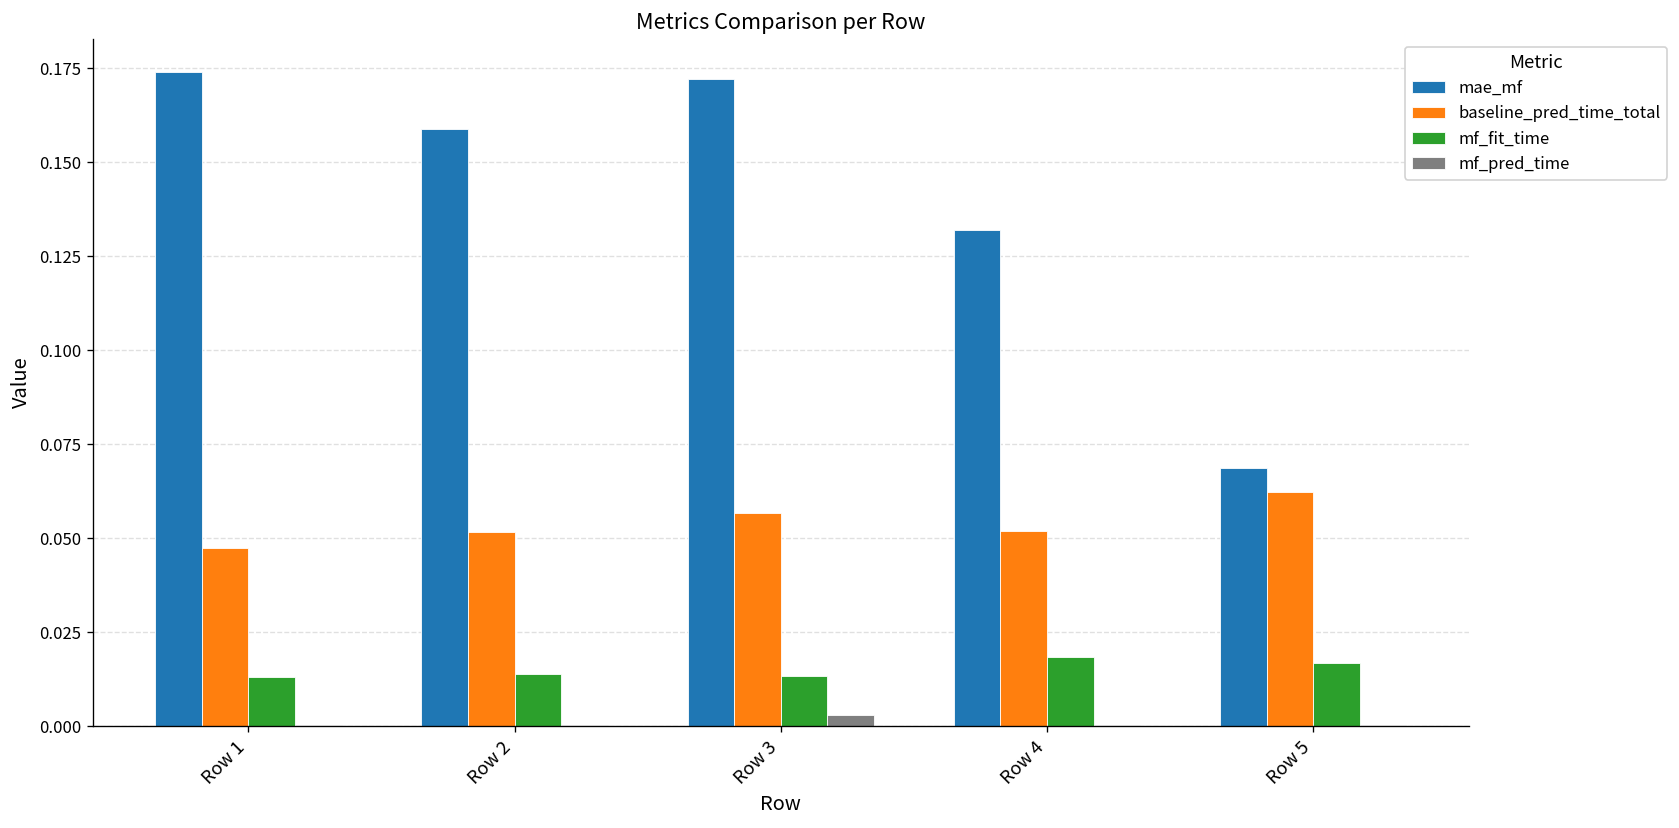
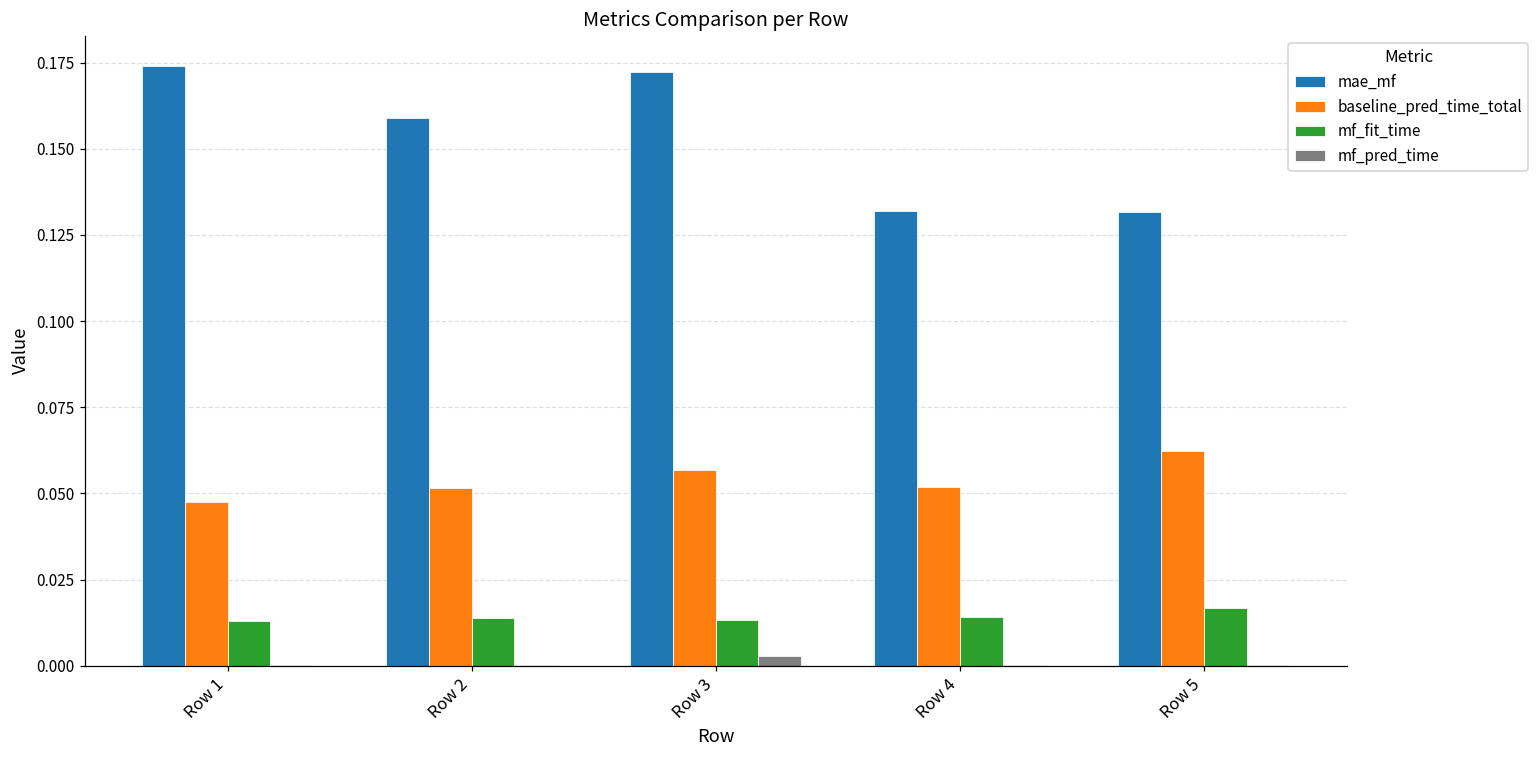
  {
    "mae_mf": {
      "Row 1": 0.174,
      "Row 2": 0.159,
      "Row 3": 0.172,
      "Row 4": 0.132,
-     "Row 5": 0.069
+     "Row 5": 0.132
    },
    "baseline_pred_time_total": {
      "Row 1": 0.048,
      "Row 2": 0.052,
      "Row 3": 0.057,
      "Row 4": 0.052,
      "Row 5": 0.062
    },
    "mf_fit_time": {
      "Row 1": 0.013,
      "Row 2": 0.014,
      "Row 3": 0.013,
-     "Row 4": 0.018,
+     "Row 4": 0.014,
      "Row 5": 0.017
    },
    "mf_pred_time": {
      "Row 3": 0.003
    }
  }
